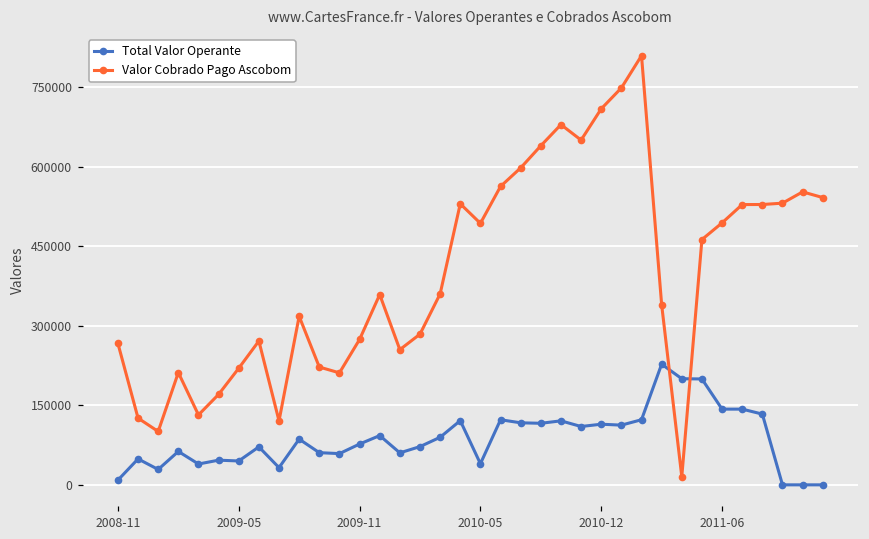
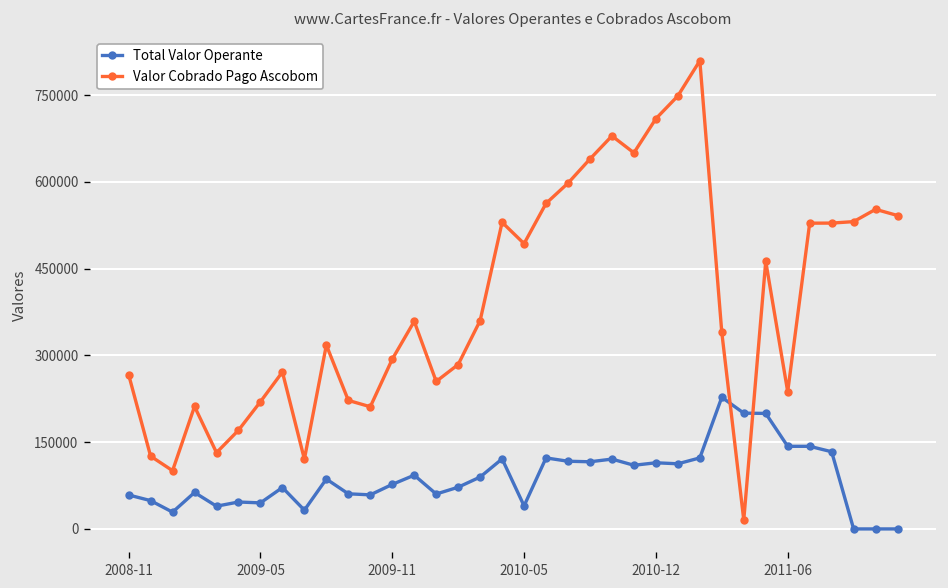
  {
    "Total Valor Operante": {
-     "2008-11": 10000,
+     "2008-11": 60000,
      "2009-05": 50000,
      "2009-11": 80000,
      "2010-05": 40000,
      "2010-12": 110000,
      "2011-06": 140000
    },
    "Valor Cobrado Pago Ascobom": {
      "2008-11": 270000,
      "2009-05": 220000,
-     "2009-11": 270000,
+     "2009-11": 290000,
      "2010-05": 490000,
      "2010-12": 710000,
-     "2011-06": 490000
+     "2011-06": 240000
    }
  }
